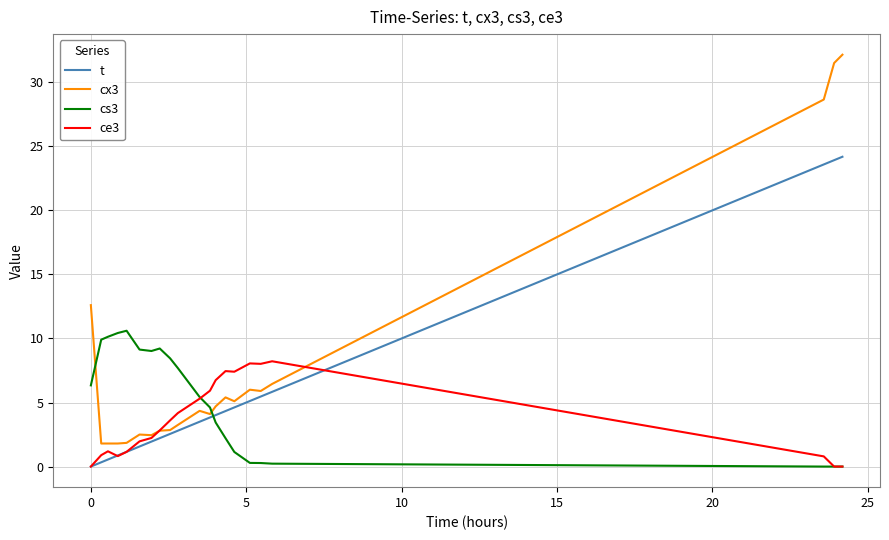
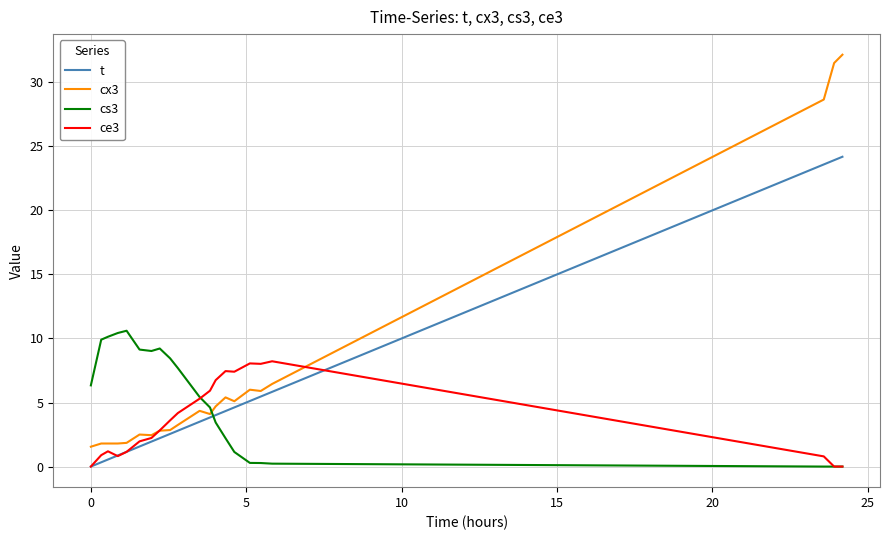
  {
    "cx3": {
-     "0": 12.6
+     "0": 1.6
    },
    "cs3": {
      "0": 6.3
    }
  }
